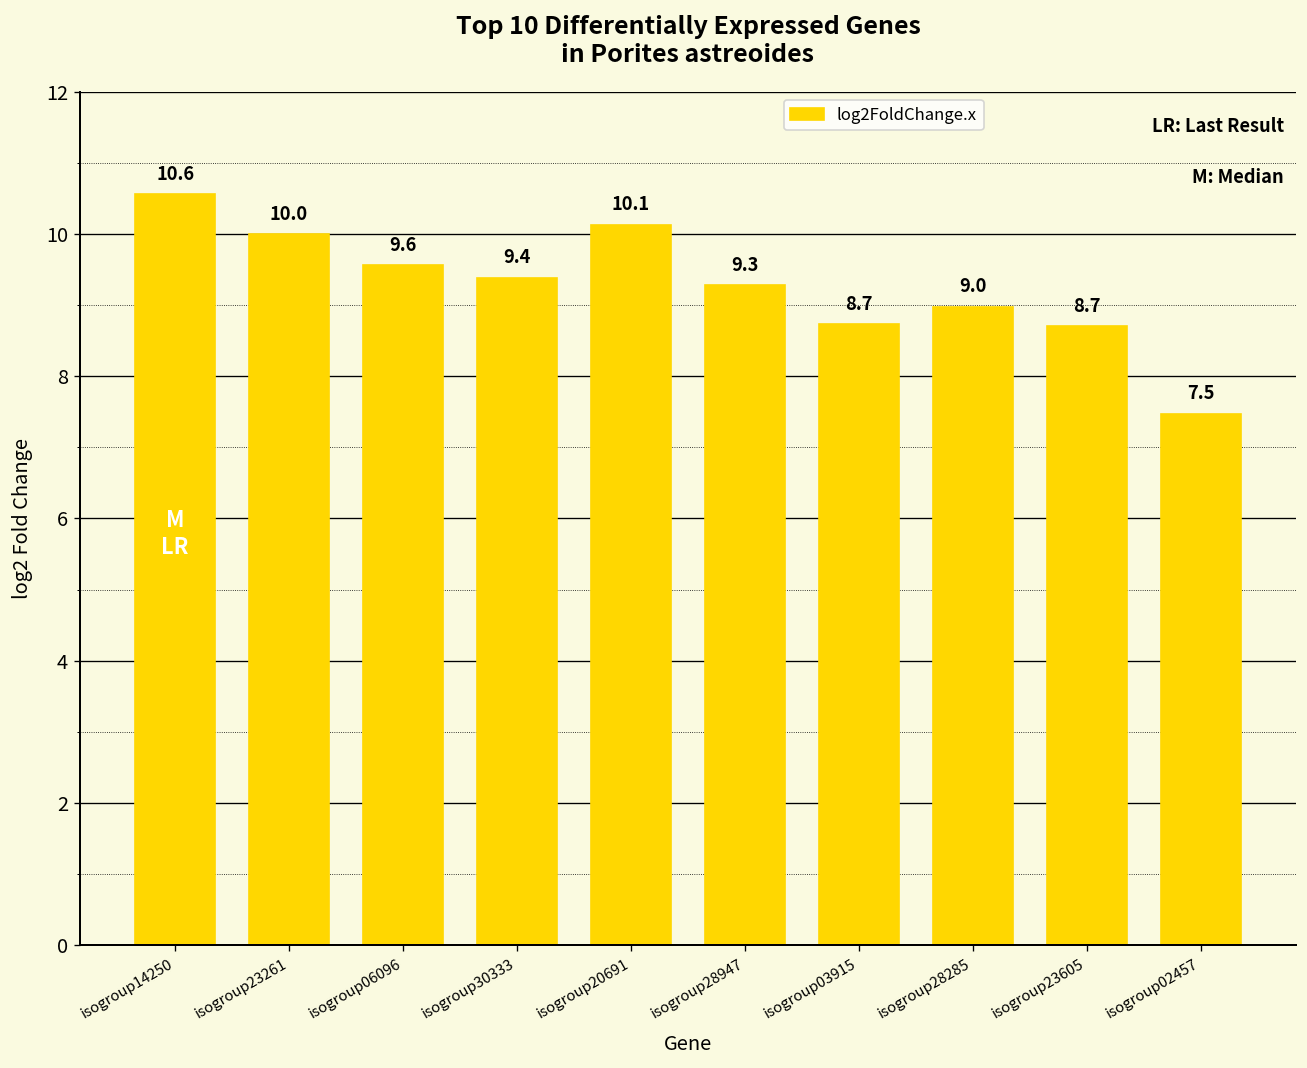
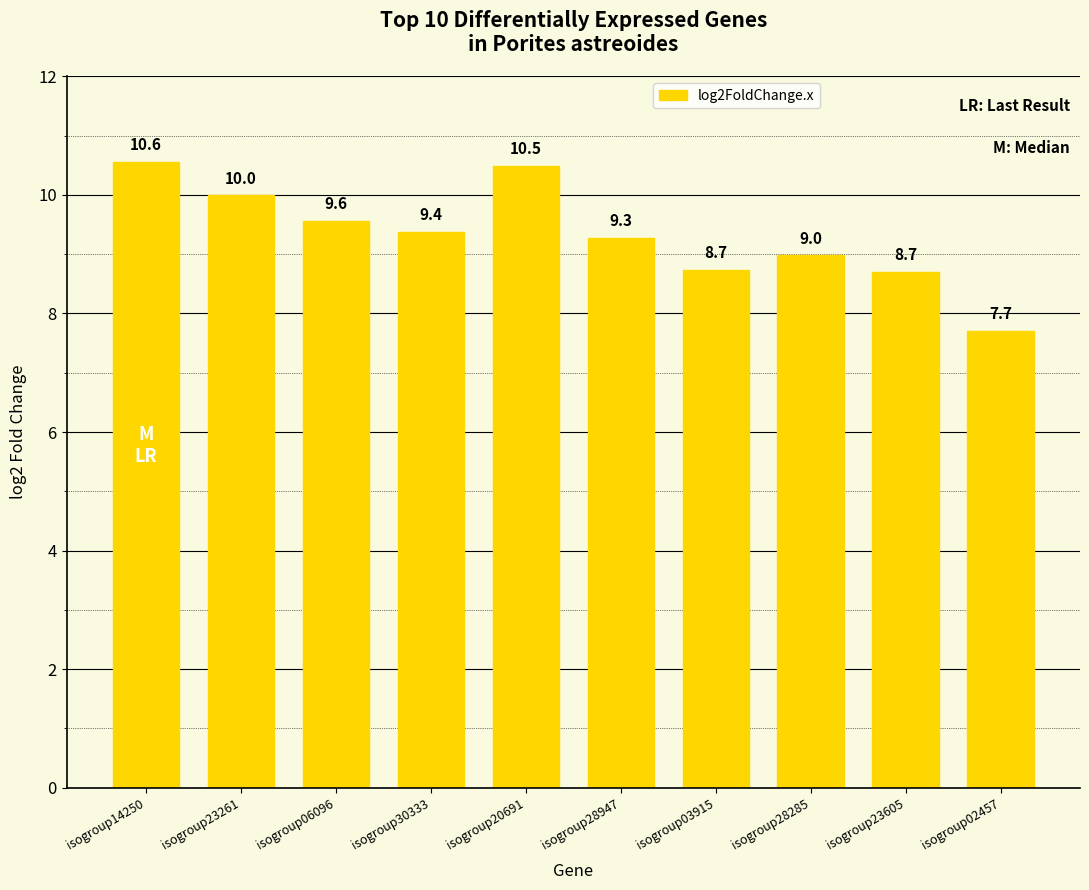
  {
    "isogroup14250": 10.6,
    "isogroup23261": 10.0,
    "isogroup06096": 9.6,
    "isogroup30333": 9.4,
-   "isogroup20691": 10.1,
+   "isogroup20691": 10.5,
    "isogroup28947": 9.3,
    "isogroup03915": 8.7,
    "isogroup28285": 9.0,
    "isogroup23605": 8.7,
-   "isogroup02457": 7.5
+   "isogroup02457": 7.7
  }
